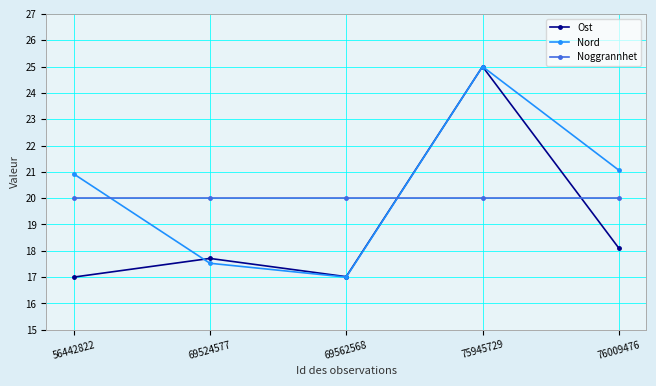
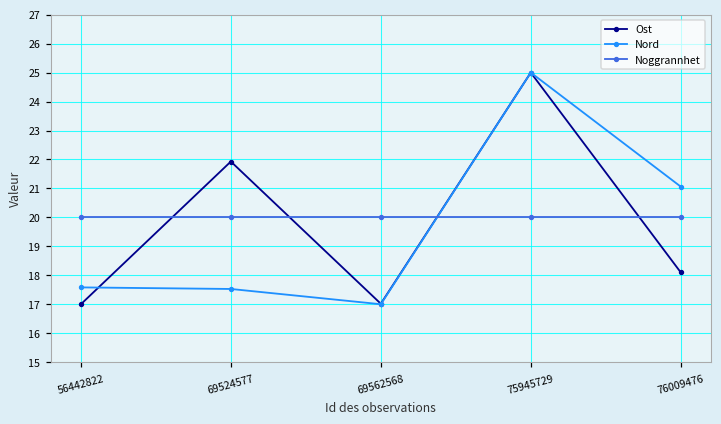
  {
    "Ost": {
      "56442822": 17.0,
-     "69524577": 17.7,
+     "69524577": 21.9,
      "76009476": 18.1
    },
    "Nord": {
-     "56442822": 20.9,
+     "56442822": 17.6,
      "69524577": 17.5,
      "76009476": 21.1
    },
    "Noggrannhet": {
      "56442822": 20.0,
      "69524577": 20.0,
      "69562568": 20.0,
      "75945729": 20.0,
      "76009476": 20.0
    }
  }
